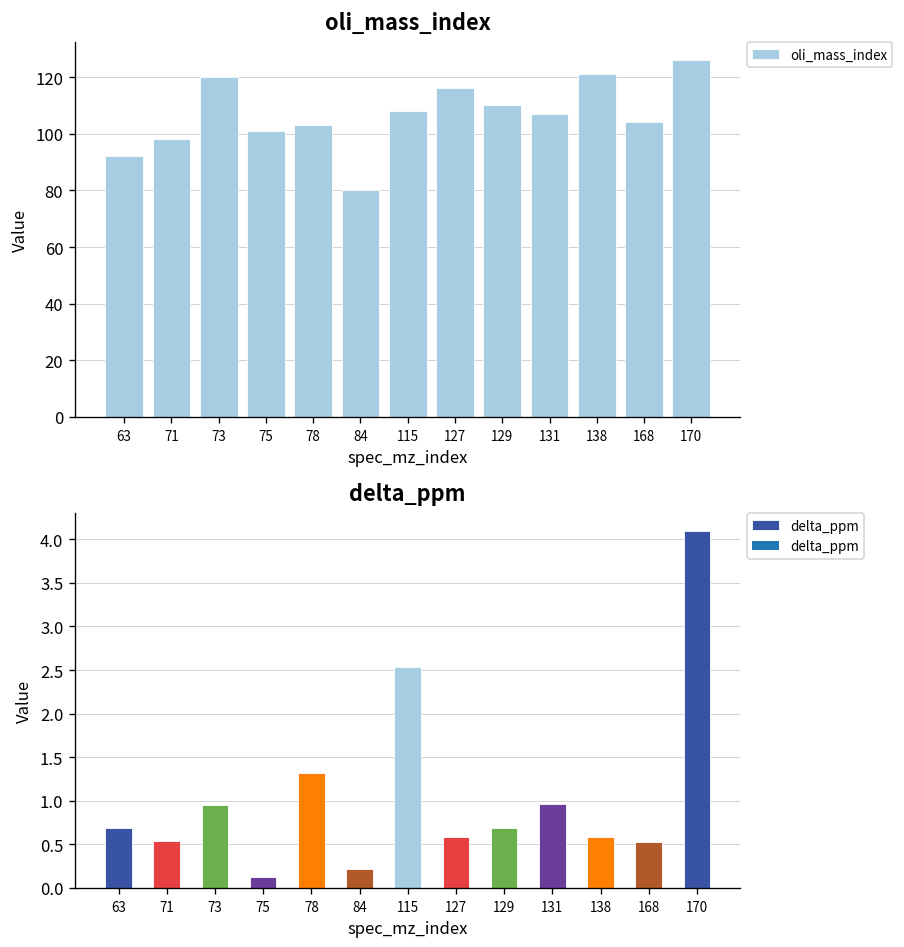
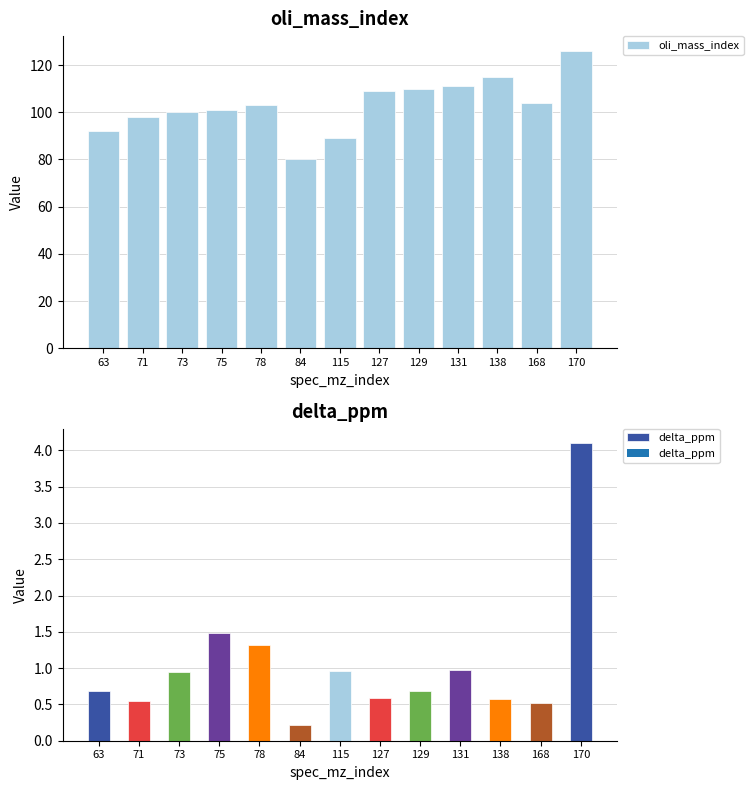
  {
    "oli_mass_index": {
      "63": 92,
      "71": 98,
-     "73": 120,
+     "73": 100,
      "75": 101,
      "78": 103,
      "84": 80,
-     "115": 108,
-     "127": 116,
+     "115": 89,
+     "127": 109,
      "129": 110,
-     "131": 107,
-     "138": 121,
+     "131": 111,
+     "138": 115,
      "168": 104,
      "170": 126
    },
    "delta_ppm": {
      "63": 0.7,
      "71": 0.5,
      "73": 1.0,
-     "75": 0.1,
+     "75": 1.5,
      "78": 1.3,
      "84": 0.2,
-     "115": 2.5,
+     "115": 1.0,
      "127": 0.6,
      "129": 0.7,
      "131": 1.0,
      "138": 0.6,
      "168": 0.5,
      "170": 4.1
    }
  }
